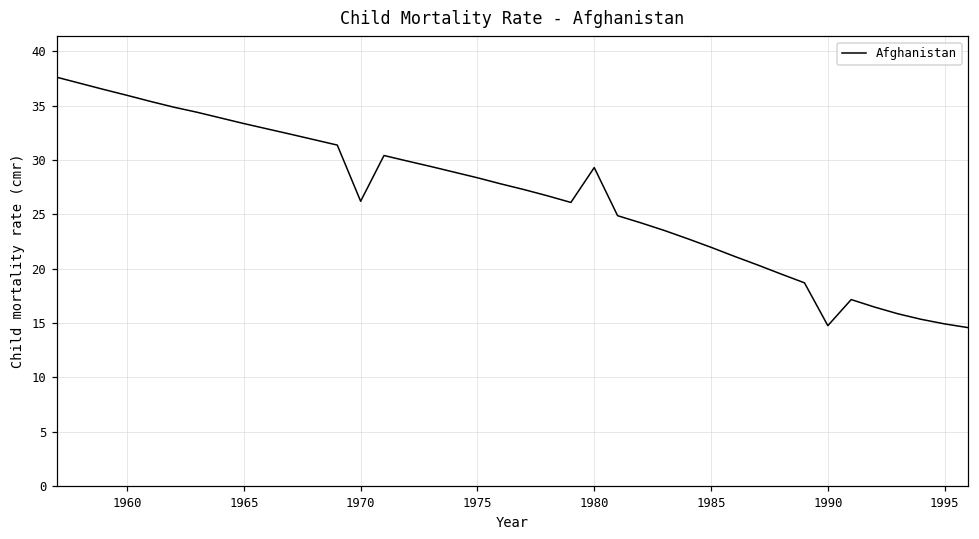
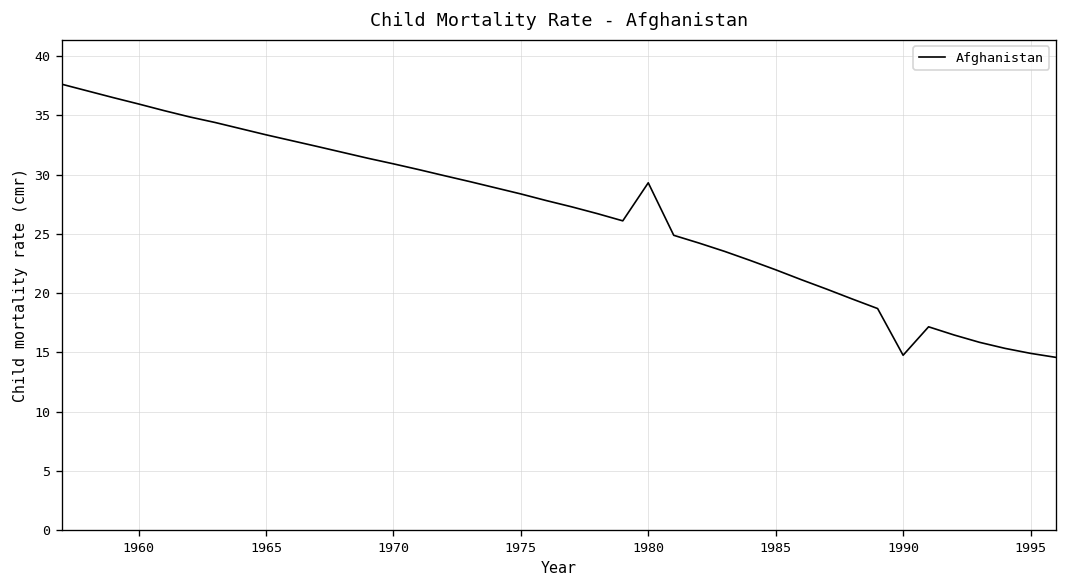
  {
    "1960": 36,
    "1965": 33,
-   "1970": 26,
+   "1970": 31,
    "1975": 28,
    "1980": 29,
    "1985": 22,
    "1990": 15,
    "1995": 15
  }
